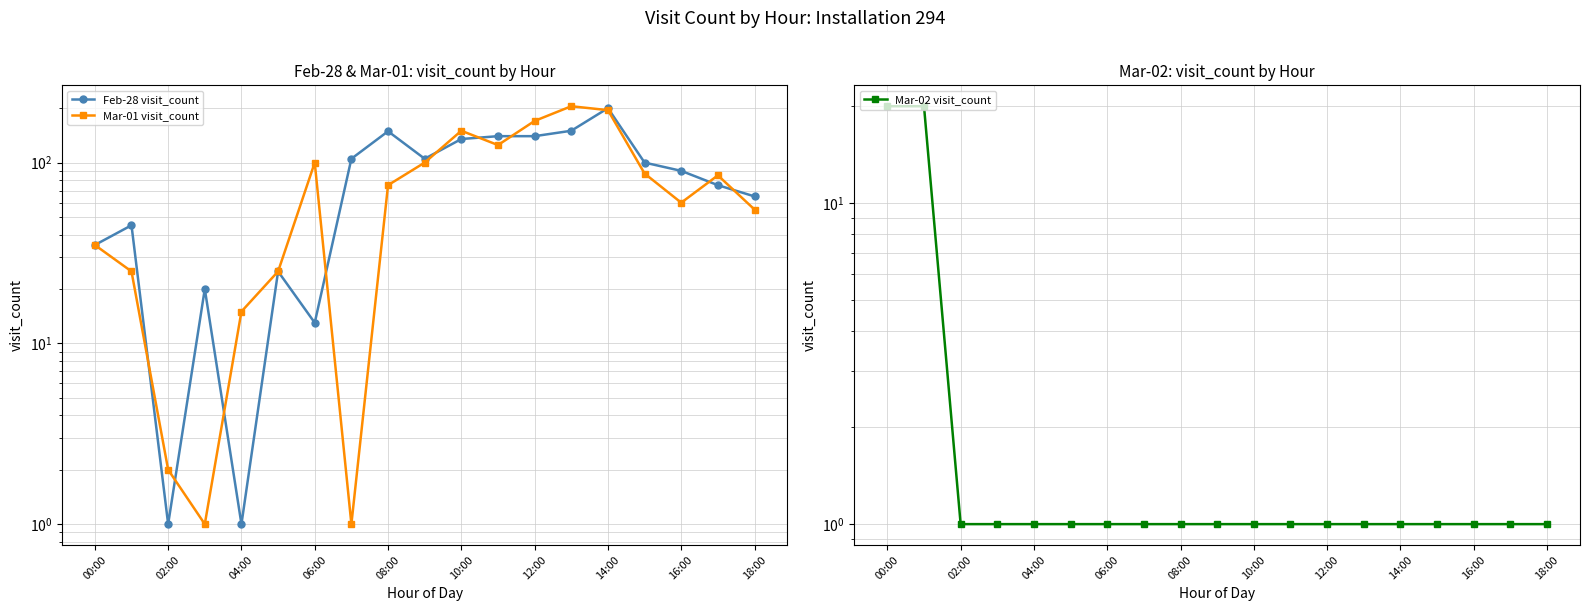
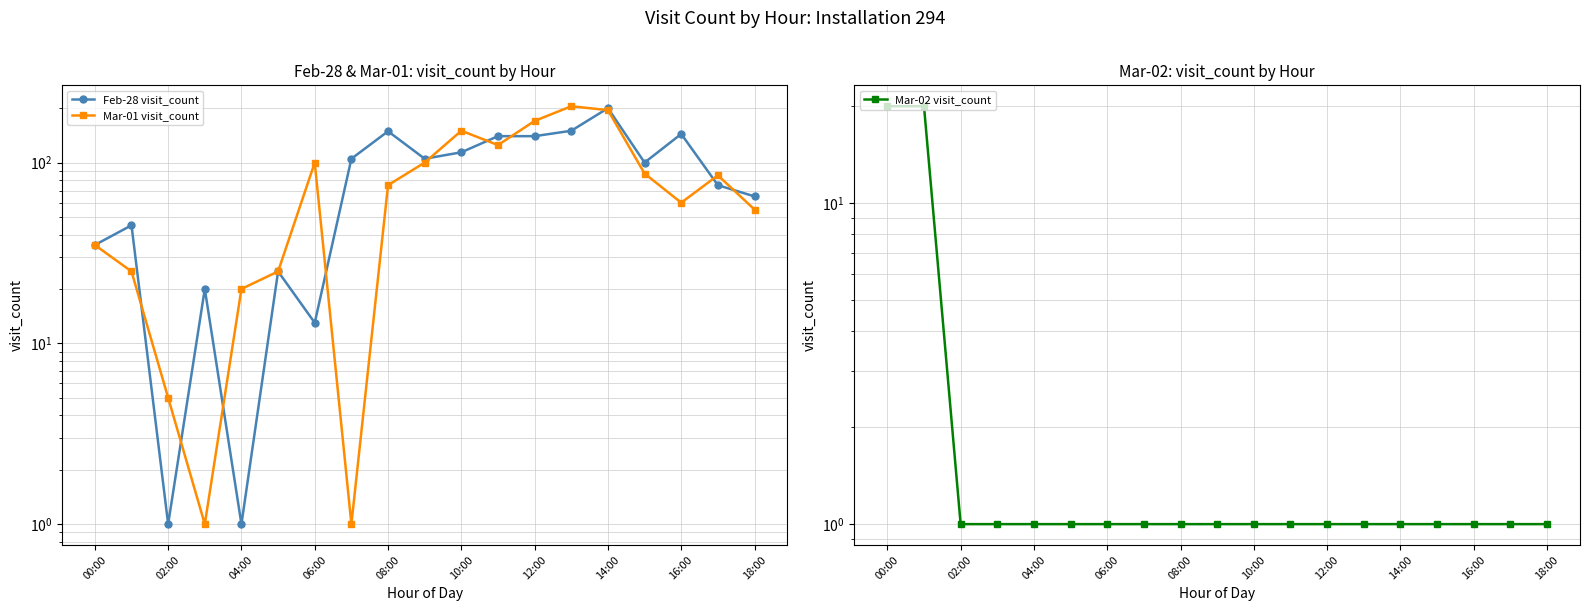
  {
    "Feb-28 & Mar-01: visit_count by Hour": {
      "Feb-28 visit_count": {
        "02:00": 1,
        "04:00": 1,
        "06:00": 13,
        "08:00": 150,
-       "10:00": 140,
+       "10:00": 110,
        "12:00": 140,
-       "16:00": 90,
+       "16:00": 140,
        "18:00": 65
      },
      "Mar-01 visit_count": {
-       "02:00": 2,
-       "04:00": 15,
+       "02:00": 5,
+       "04:00": 20,
        "06:00": 100,
        "08:00": 75,
        "10:00": 150,
        "12:00": 170,
        "16:00": 60,
        "18:00": 55
      }
    },
    "Mar-02: visit_count by Hour": {
      "02:00": 1.00,
      "04:00": 1.00,
      "06:00": 1.00,
      "08:00": 1.00,
      "10:00": 1.00,
      "12:00": 1.00,
      "14:00": 1.00,
      "16:00": 1.00,
      "18:00": 1.00
    }
  }
